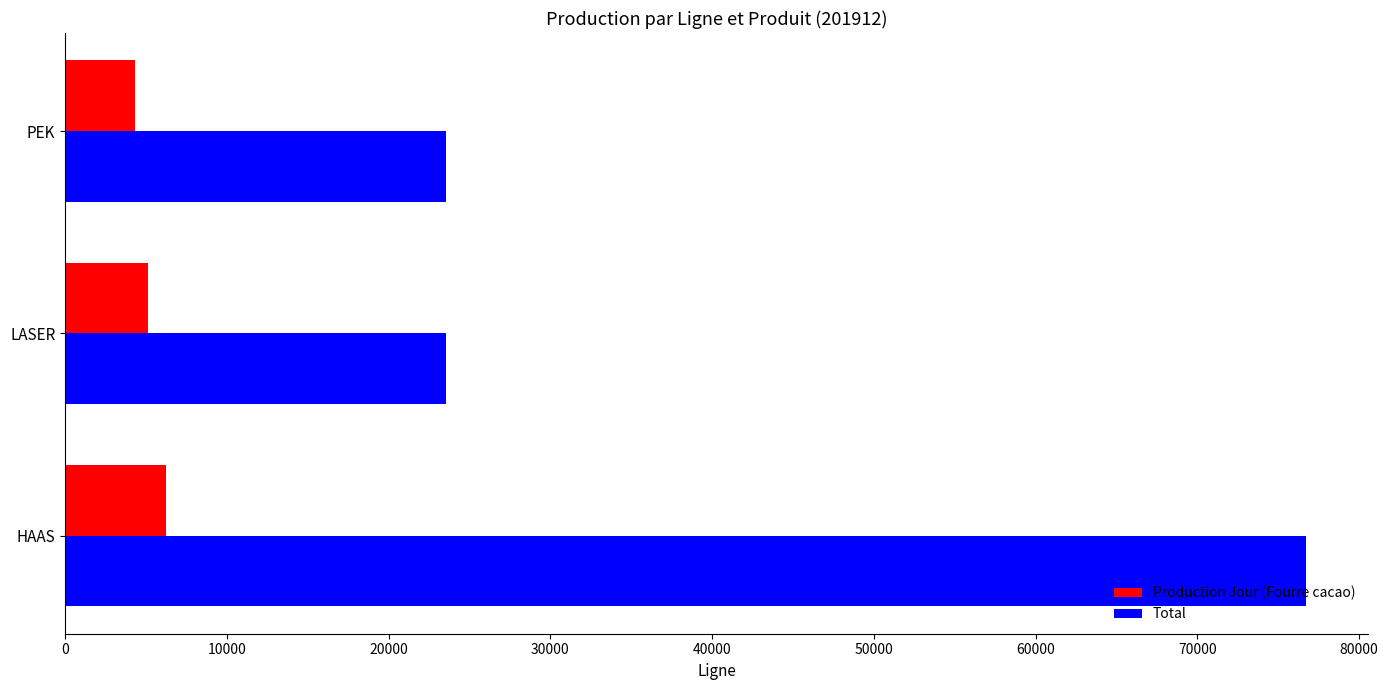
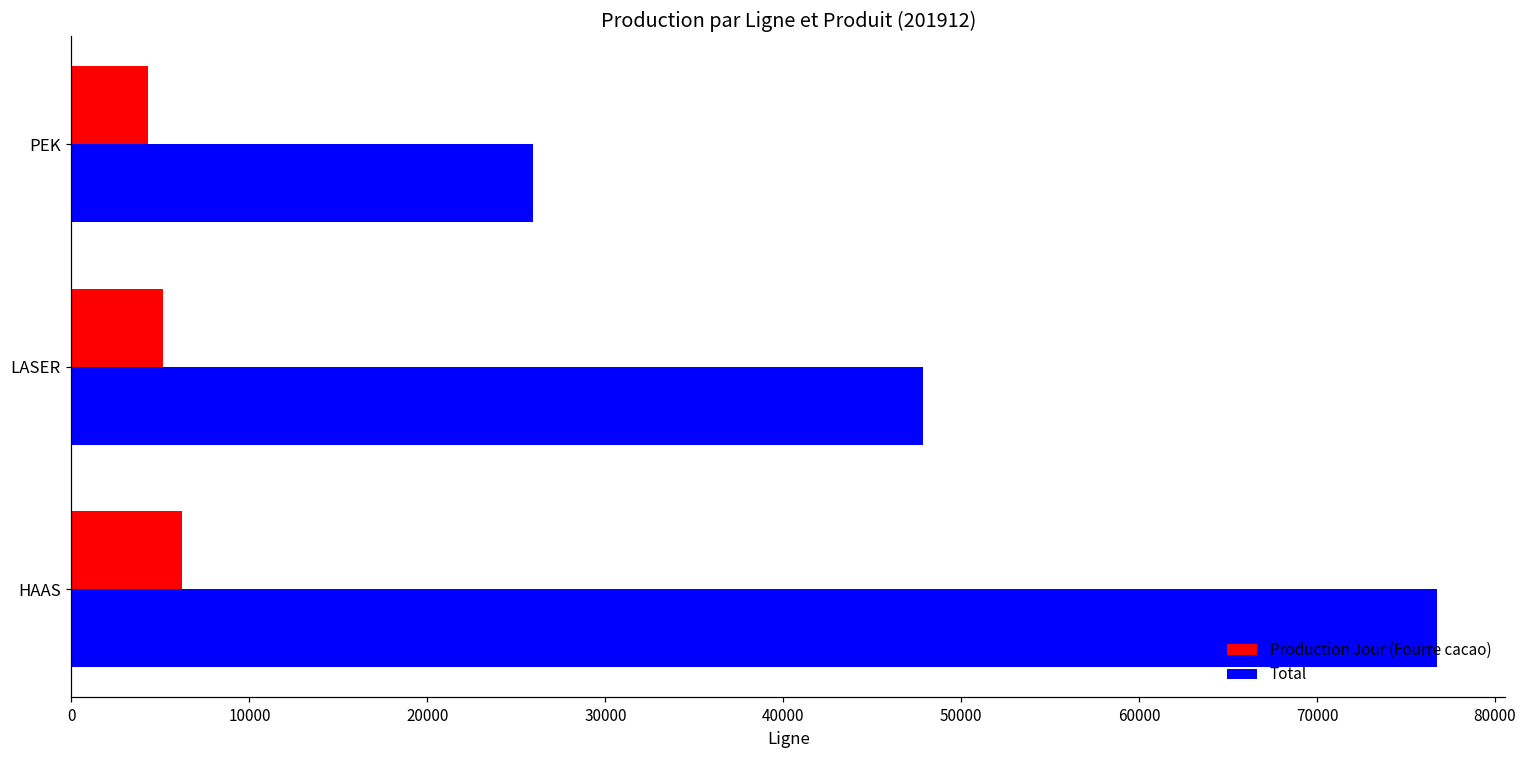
  {
    "Production Jour (Fourre cacao)": {
      "PEK": 4300,
      "LASER": 5100,
      "HAAS": 6200
    },
    "Total": {
-     "PEK": 23500,
-     "LASER": 23600,
+     "PEK": 25900,
+     "LASER": 47900,
      "HAAS": 76700
    }
  }
